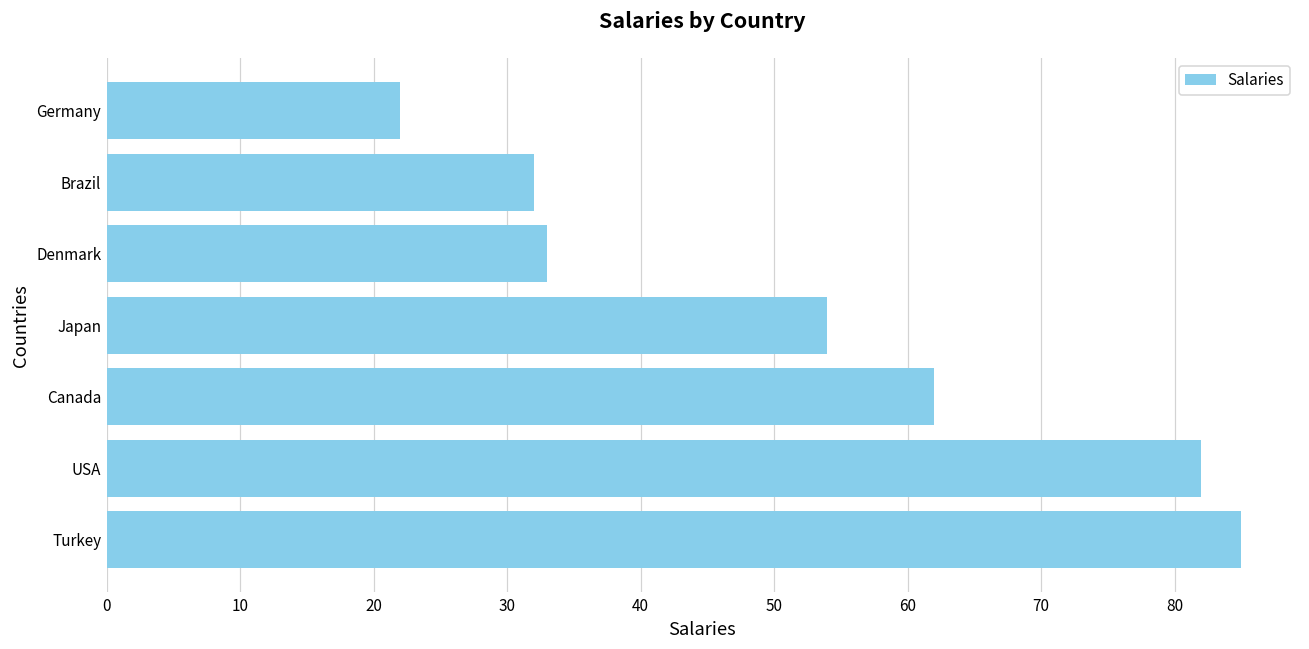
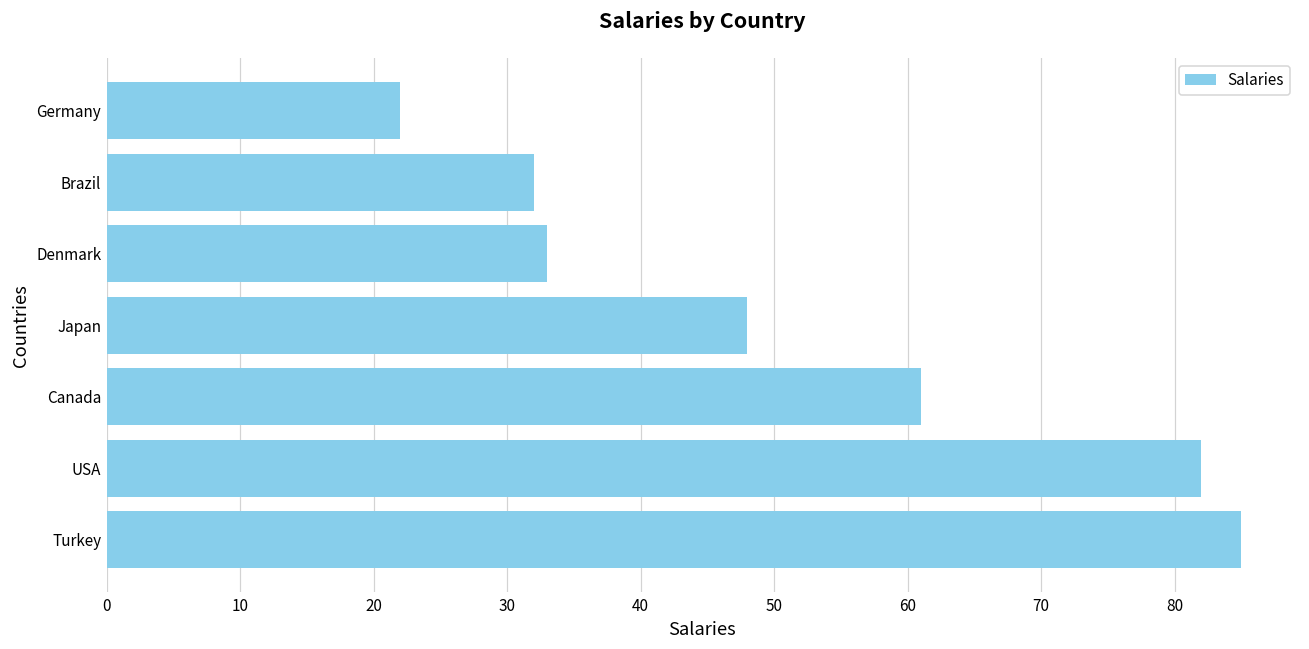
  {
    "Germany": 22,
    "Brazil": 32,
    "Denmark": 33,
-   "Japan": 54,
-   "Canada": 62,
+   "Japan": 48,
+   "Canada": 61,
    "USA": 82,
    "Turkey": 85
  }
